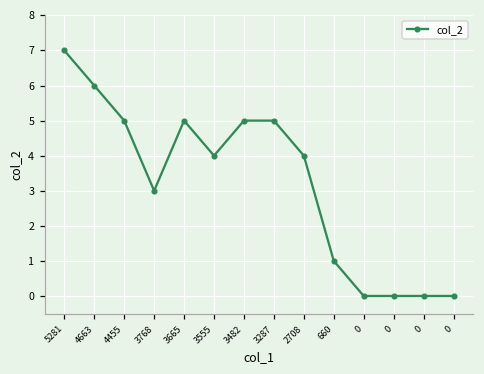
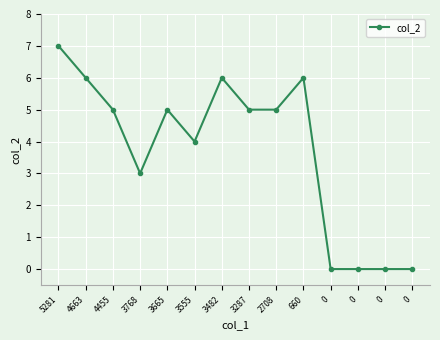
  {
    "5281": 7,
    "4663": 6,
    "4455": 5,
    "3768": 3,
    "3665": 5,
    "3555": 4,
-   "3482": 5,
+   "3482": 6,
    "3287": 5,
-   "2708": 4,
-   "660": 1
+   "2708": 5,
+   "660": 6
  }
